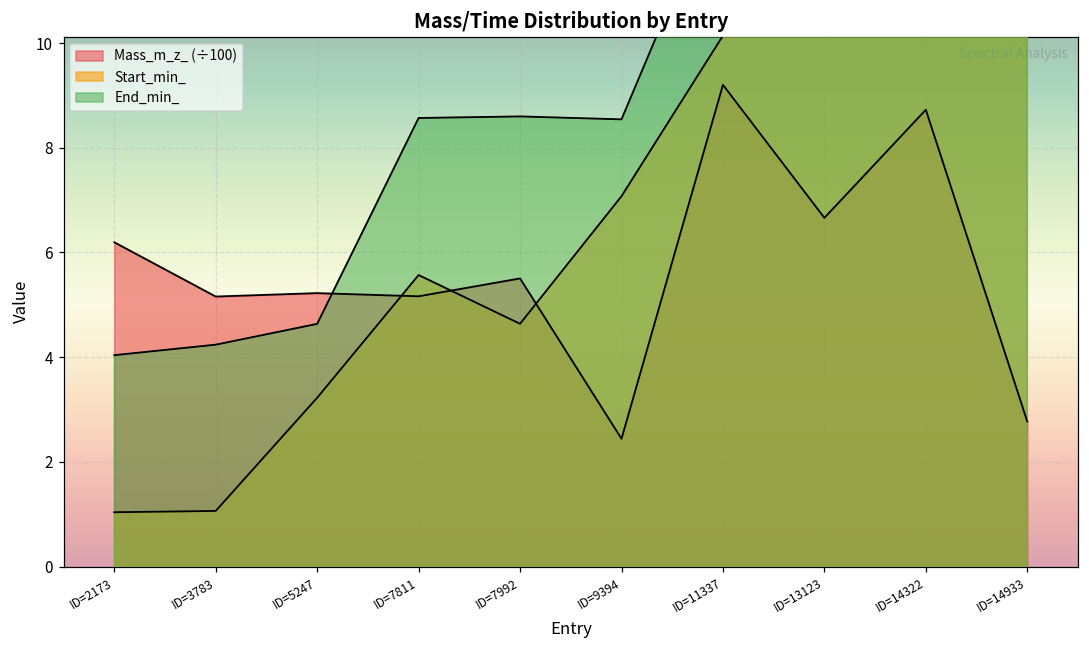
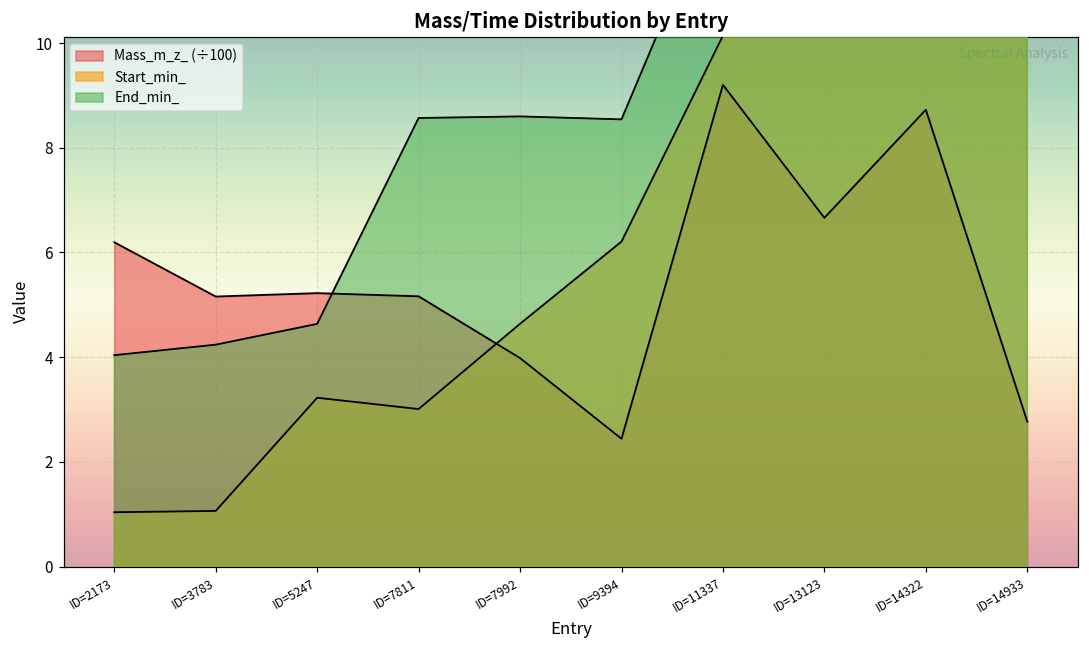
  {
    "Mass_m_z_ (÷100)": {
      "ID=2173": 6.2,
      "ID=3783": 5.2,
      "ID=5247": 5.2,
      "ID=7811": 5.2,
-     "ID=7992": 5.5,
+     "ID=7992": 4.0,
      "ID=9394": 2.4,
      "ID=11337": 9.2,
      "ID=13123": 6.7,
      "ID=14322": 8.7,
      "ID=14933": 2.8
    },
    "Start_min_": {
      "ID=2173": 1.0,
      "ID=3783": 1.1,
      "ID=5247": 3.2,
-     "ID=7811": 5.6,
+     "ID=7811": 3.0,
      "ID=7992": 4.6,
-     "ID=9394": 7.1,
+     "ID=9394": 6.2,
      "ID=11337": 10.1
    },
    "End_min_": {
      "ID=2173": 4.0,
      "ID=3783": 4.2,
      "ID=5247": 4.6,
      "ID=7811": 8.6,
      "ID=7992": 8.6,
      "ID=9394": 8.5
    }
  }
